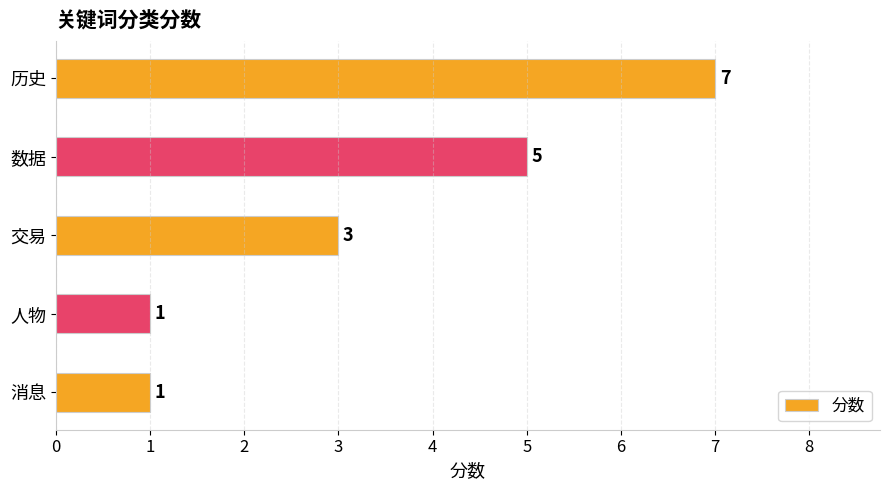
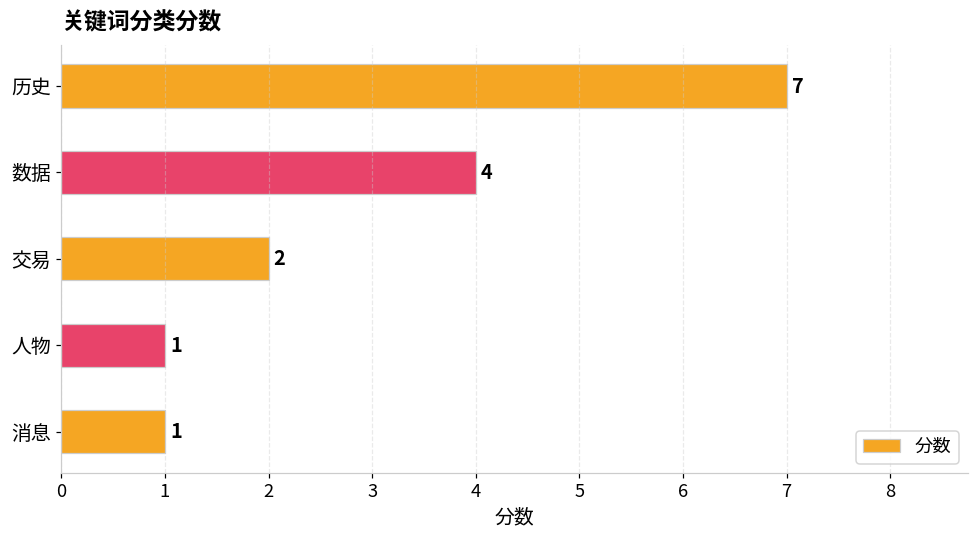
  {
    "历史": 7,
-   "数据": 5,
-   "交易": 3,
+   "数据": 4,
+   "交易": 2,
    "人物": 1,
    "消息": 1
  }
